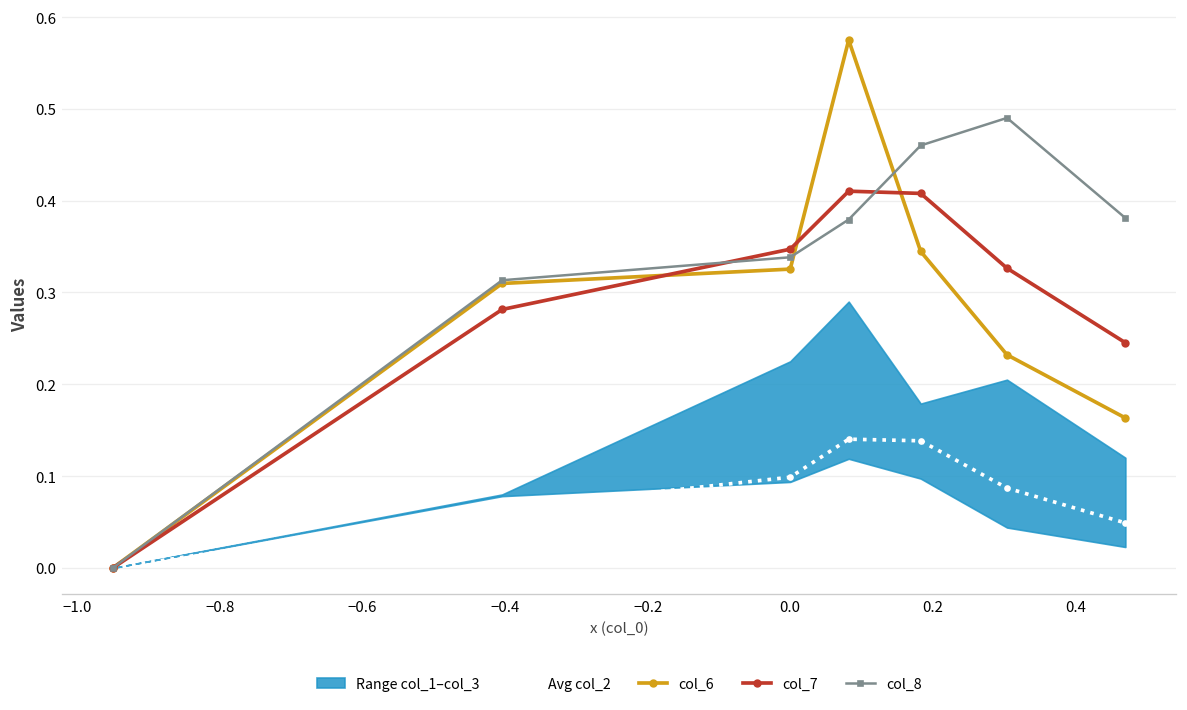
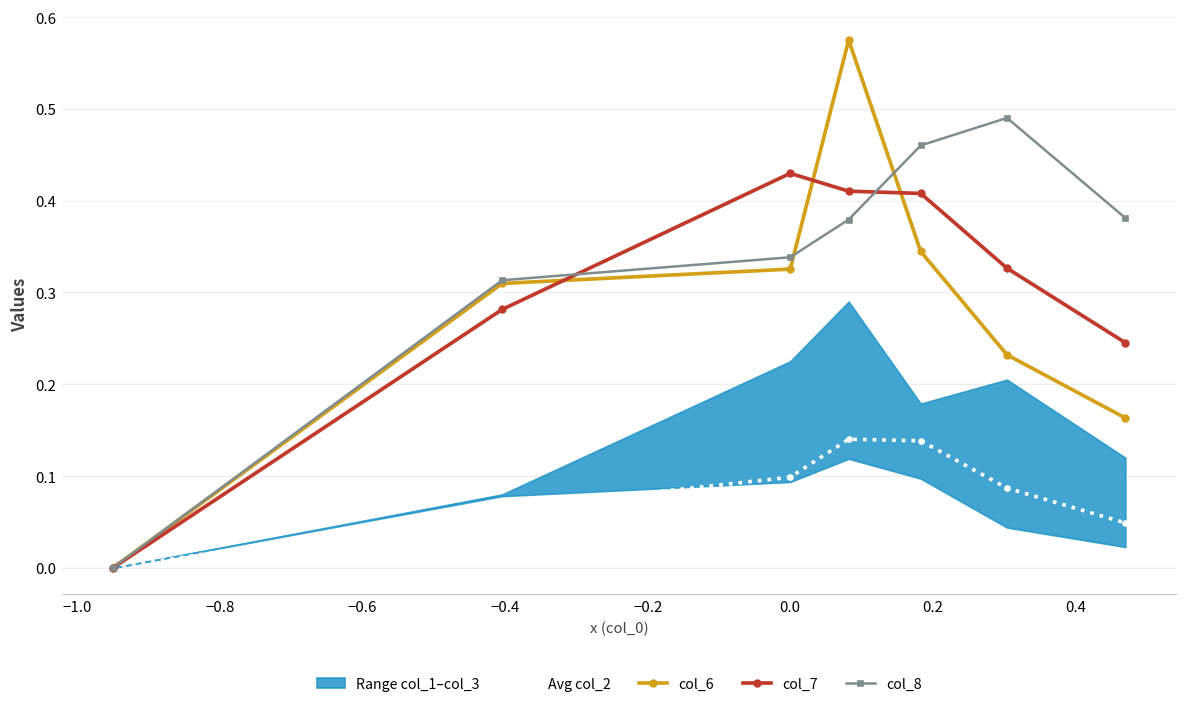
  {
    "Avg col_2": {
      "0.0": 0.10
    },
    "col_6": {
      "0.0": 0.33
    },
    "col_7": {
-     "0.0": 0.35
+     "0.0": 0.43
    },
    "col_8": {
      "0.0": 0.34
    }
  }
